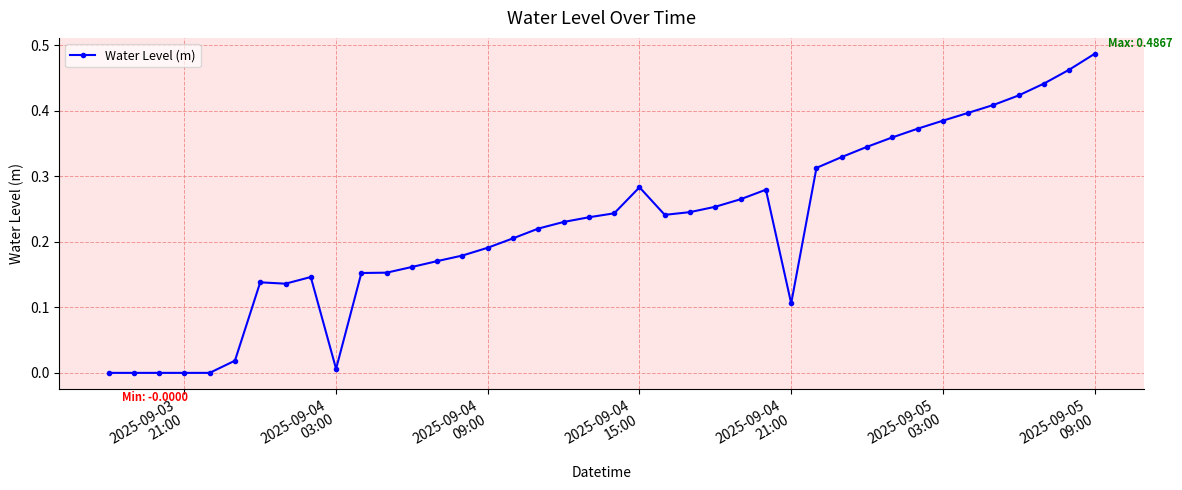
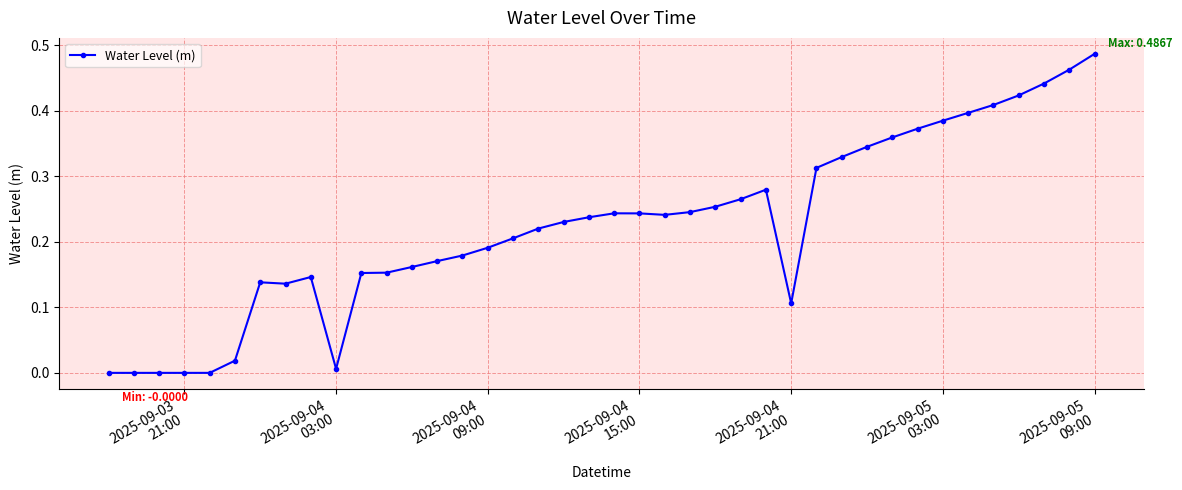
  {
    "2025-09-04 03:00": 0.01,
    "2025-09-04 09:00": 0.19,
-   "2025-09-04 15:00": 0.28,
+   "2025-09-04 15:00": 0.24,
    "2025-09-04 21:00": 0.11,
    "2025-09-05 03:00": 0.38
  }
